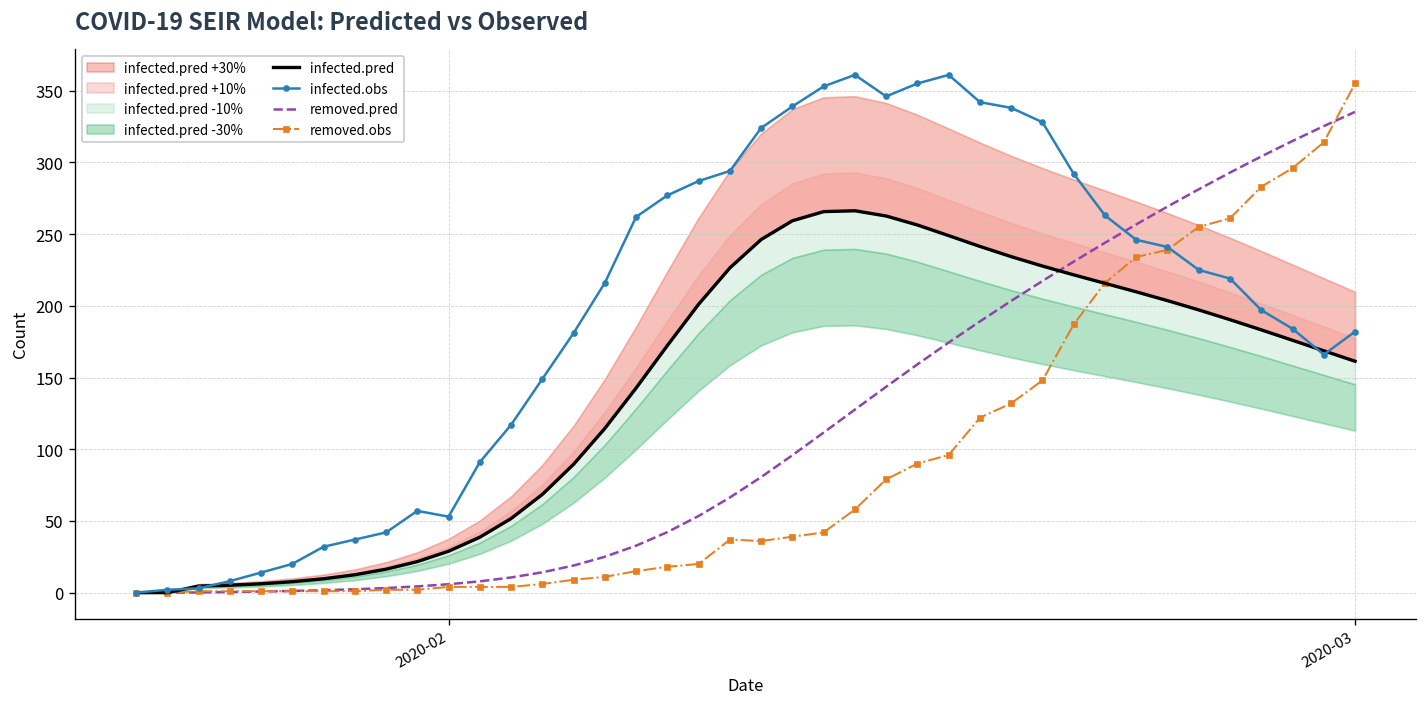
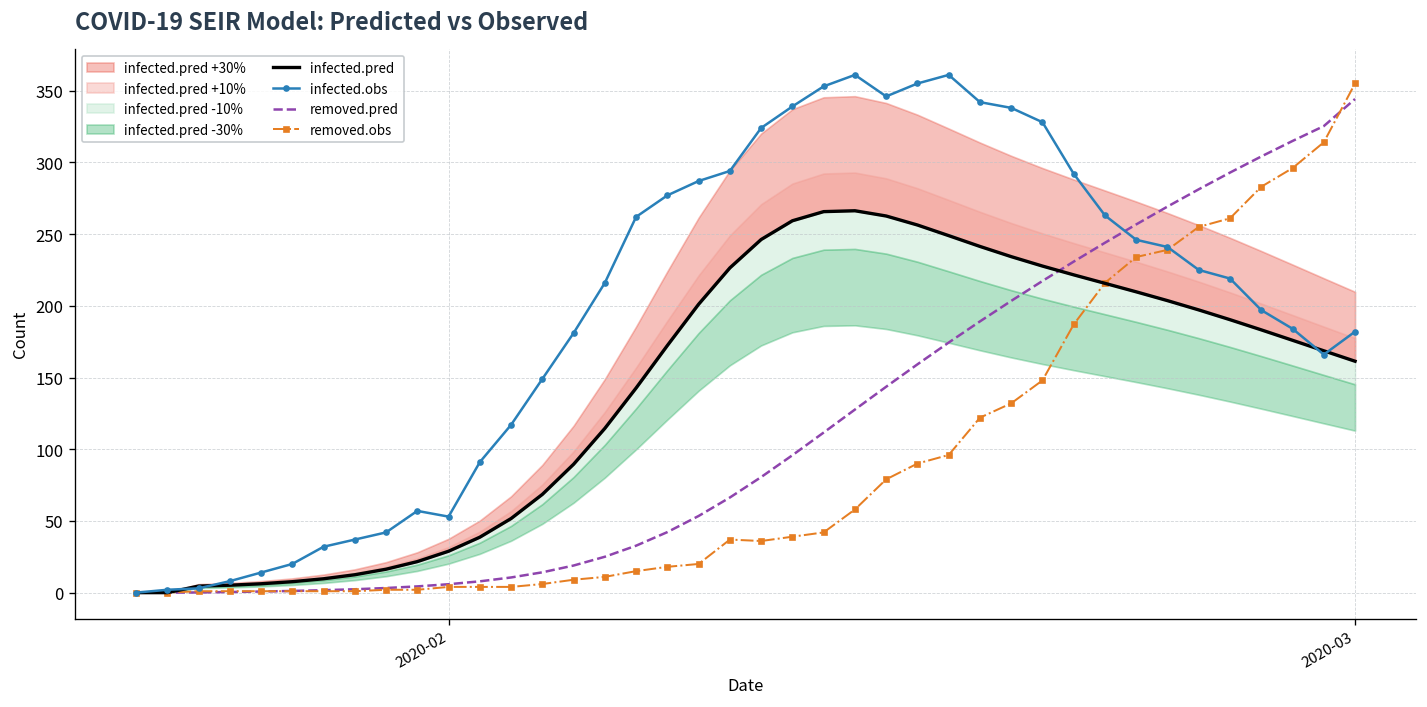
  {
    "infected.pred -10%": {
      "2020-02": 29,
      "2020-03": 161
    },
    "infected.obs": {
      "2020-02": 53,
      "2020-03": 182
    },
    "removed.pred": {
-     "2020-03": 335
+     "2020-03": 344
    }
  }
